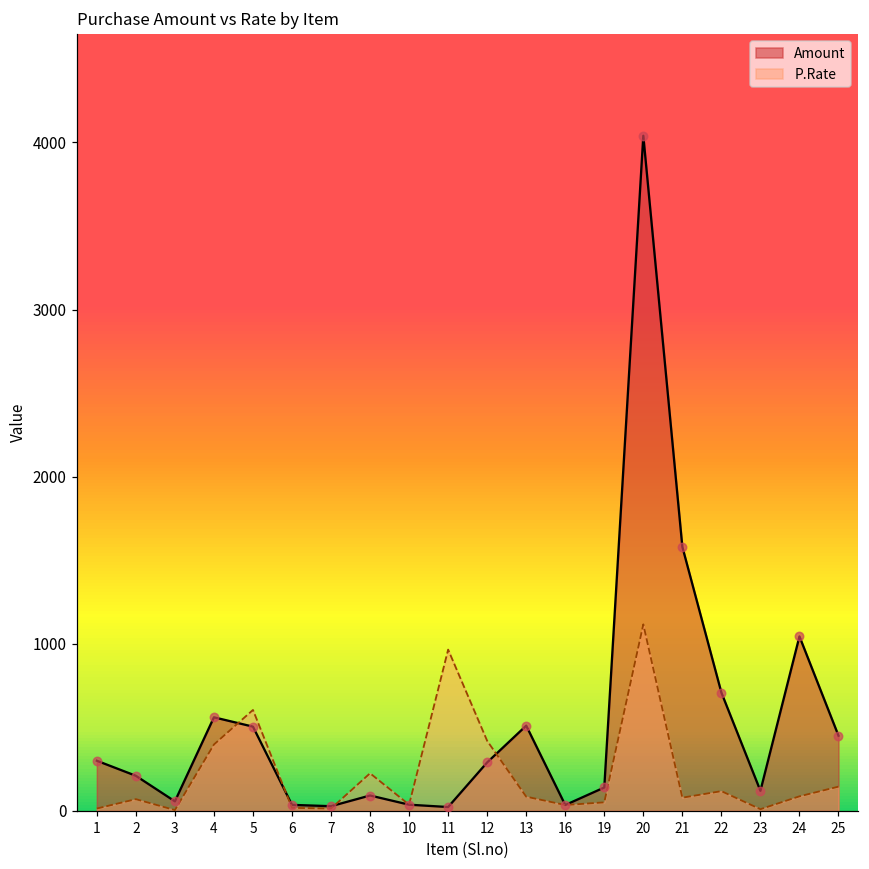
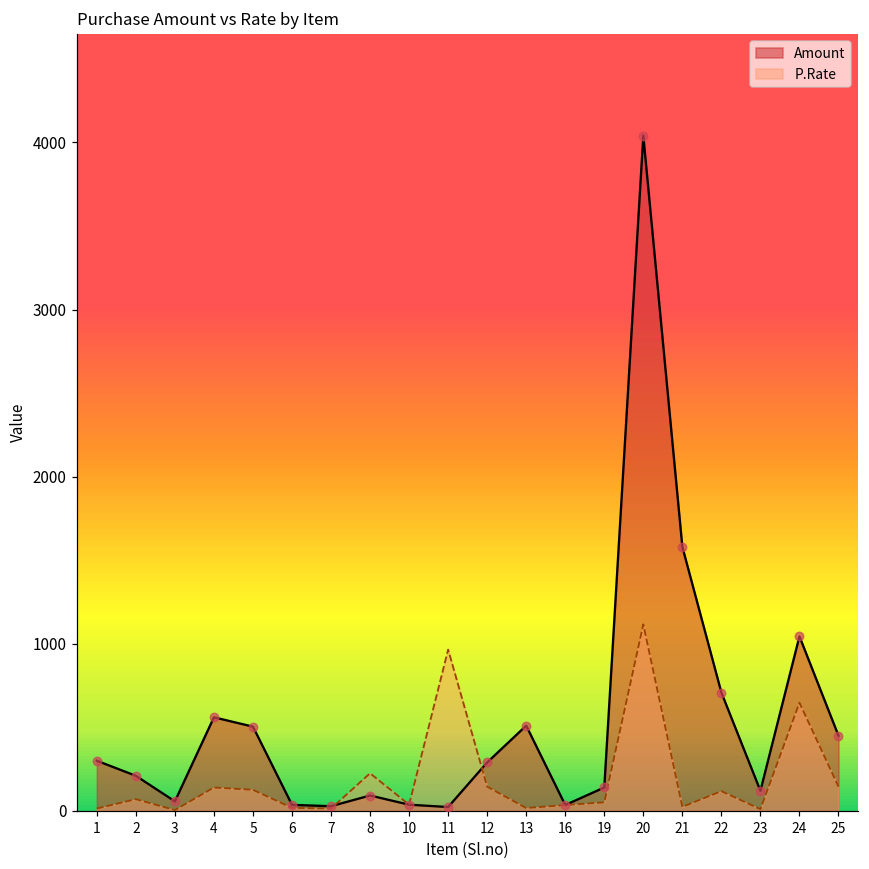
  {
    "P.Rate": {
      "1": 10,
      "2": 70,
      "3": 0,
-     "4": 400,
-     "5": 600,
+     "4": 140,
+     "5": 130,
      "6": 20,
      "8": 230,
      "11": 970,
-     "12": 420,
-     "13": 90,
+     "12": 150,
+     "13": 20,
      "19": 50,
      "20": 1120,
-     "21": 80,
+     "21": 20,
      "22": 120,
      "23": 10,
-     "24": 90,
+     "24": 650,
      "25": 150
    }
  }
